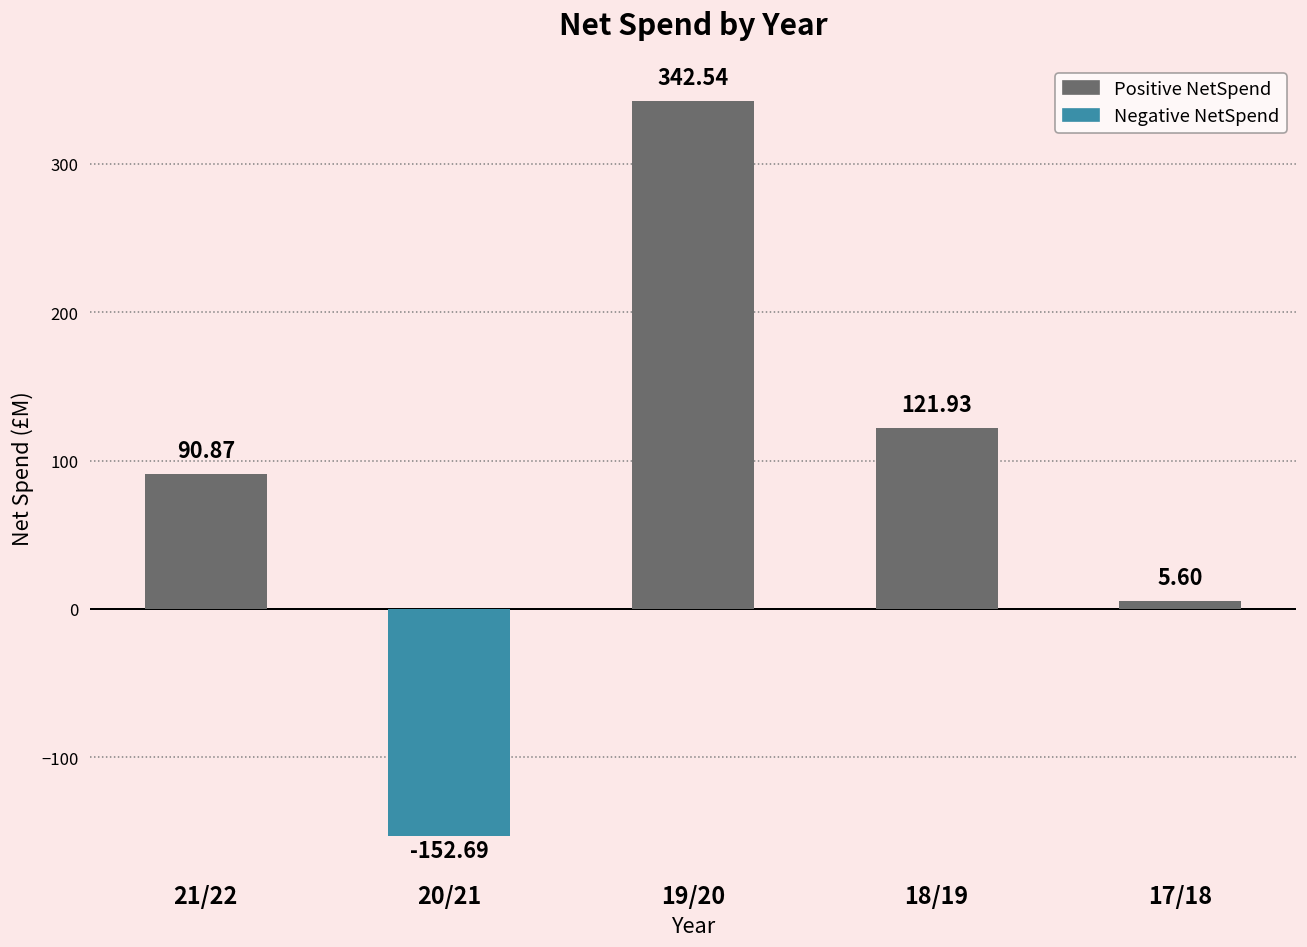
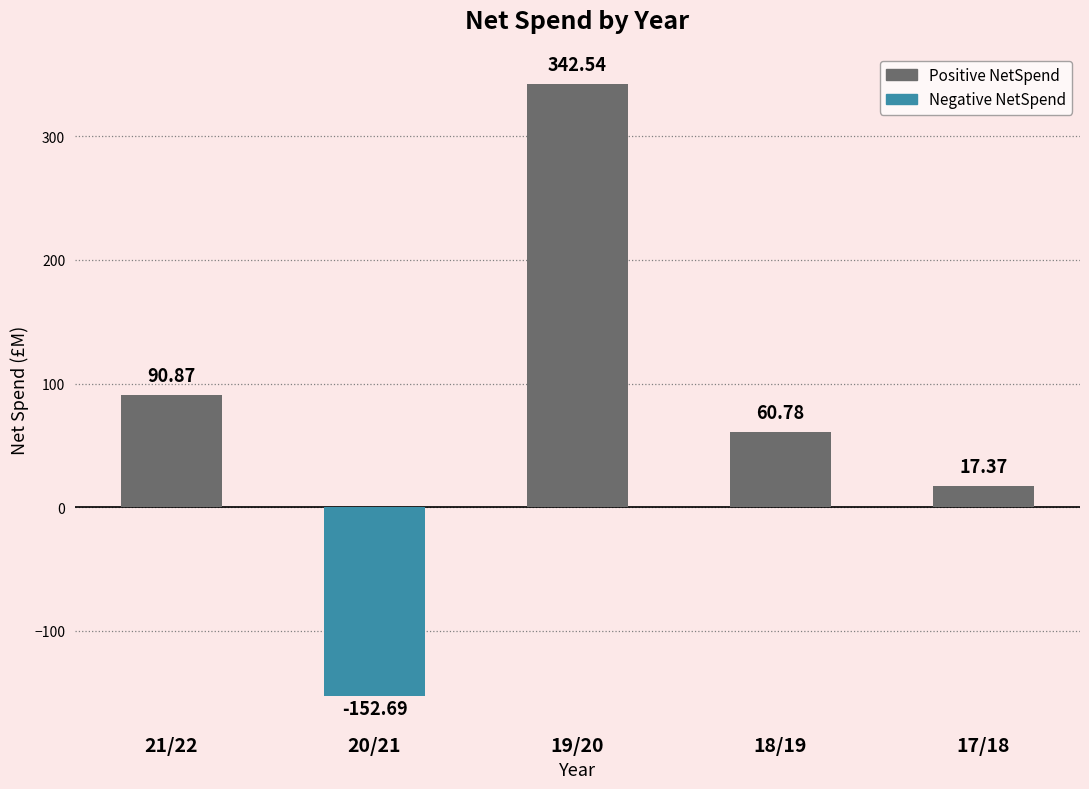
  {
    "21/22": 90.87,
    "20/21": -152.69,
    "19/20": 342.54,
-   "18/19": 121.93,
-   "17/18": 5.60
+   "18/19": 60.78,
+   "17/18": 17.37
  }
